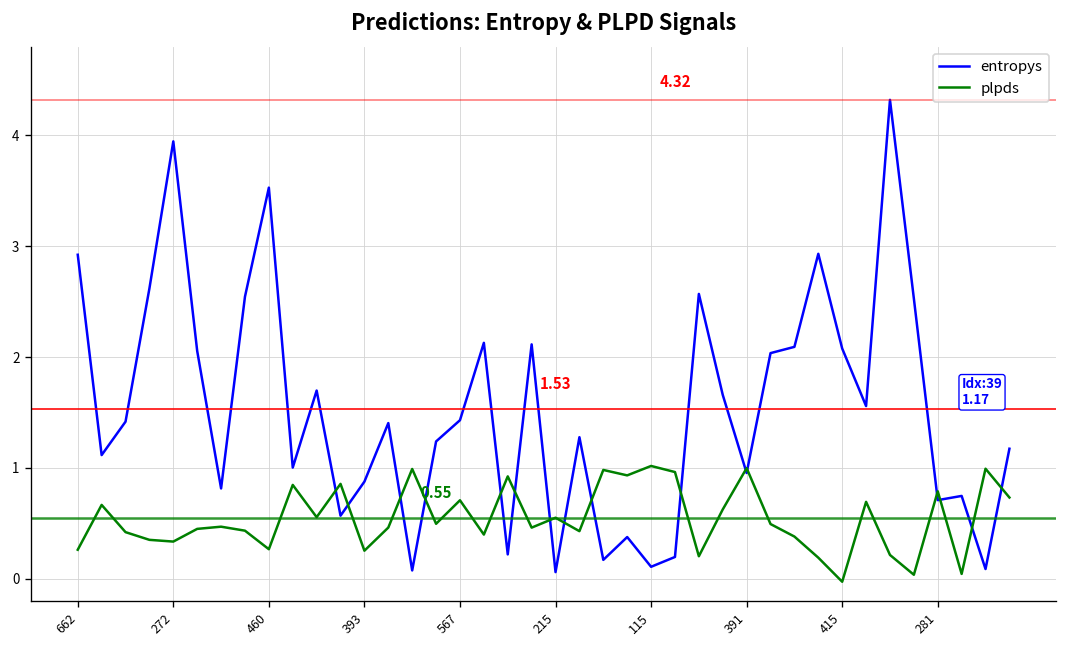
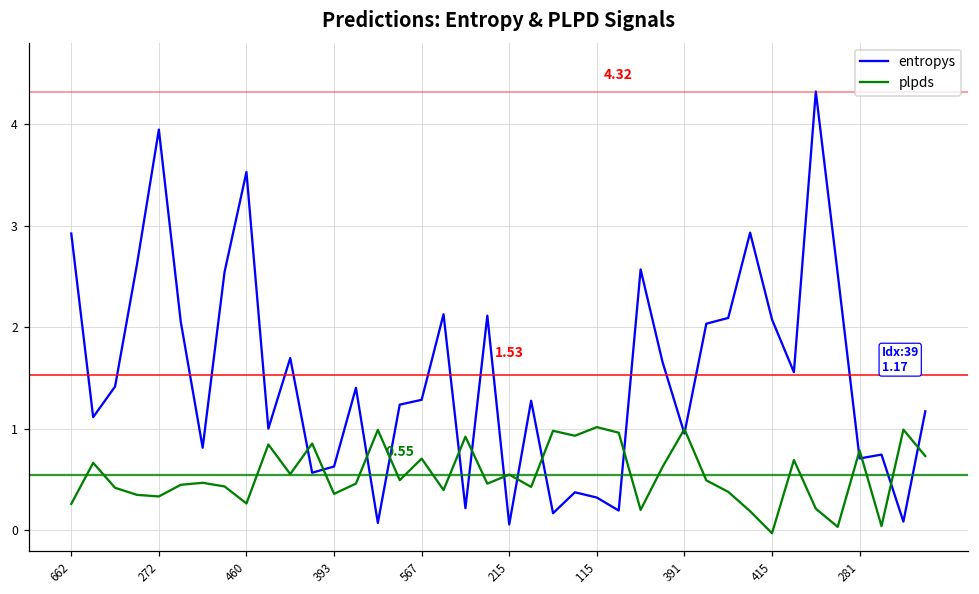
  {
    "entropys": {
      "662": 2.9,
      "272": 3.9,
      "460": 3.5,
-     "393": 0.9,
-     "567": 1.4,
+     "393": 0.6,
+     "567": 1.3,
      "215": 0.1,
-     "115": 0.1,
+     "115": 0.3,
      "391": 1.0,
      "415": 2.1,
      "281": 0.7
    },
    "plpds": {
      "662": 0.3,
      "272": 0.3,
      "460": 0.3,
-     "393": 0.3,
+     "393": 0.4,
      "215": 0.6,
      "115": 1.0,
      "391": 1.0,
      "415": 0.0,
      "281": 0.8
    }
  }
